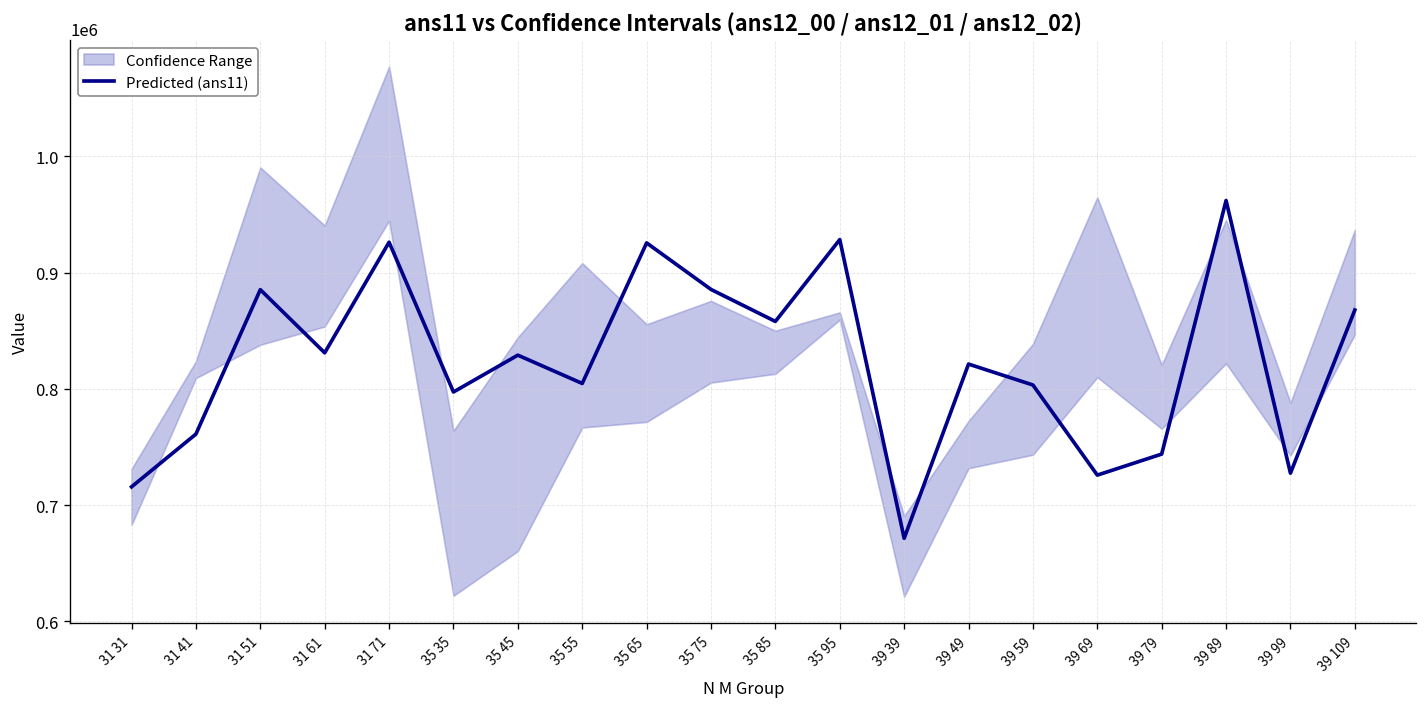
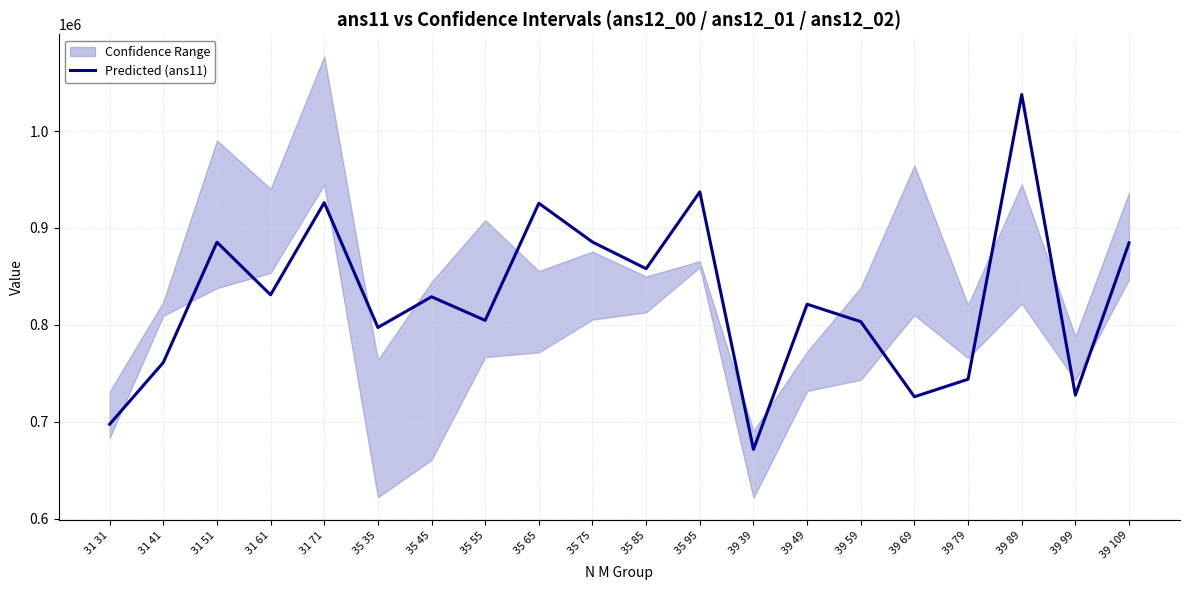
  {
    "Predicted (ans11)": {
-     "31 31": 720000,
+     "31 31": 700000,
      "31 41": 760000,
      "31 51": 890000,
      "31 61": 830000,
      "31 71": 930000,
      "35 35": 800000,
      "35 45": 830000,
      "35 55": 800000,
      "35 65": 930000,
      "35 75": 890000,
      "35 85": 860000,
-     "35 95": 930000,
+     "35 95": 940000,
      "39 39": 670000,
      "39 49": 820000,
      "39 59": 800000,
      "39 69": 730000,
      "39 79": 740000,
-     "39 89": 960000,
+     "39 89": 1040000,
      "39 99": 730000,
-     "39 109": 870000
+     "39 109": 880000
    }
  }
